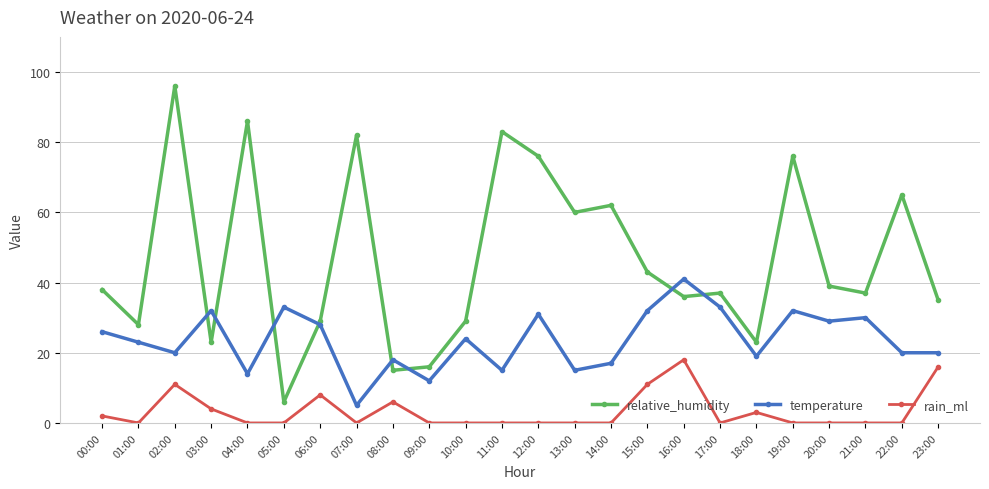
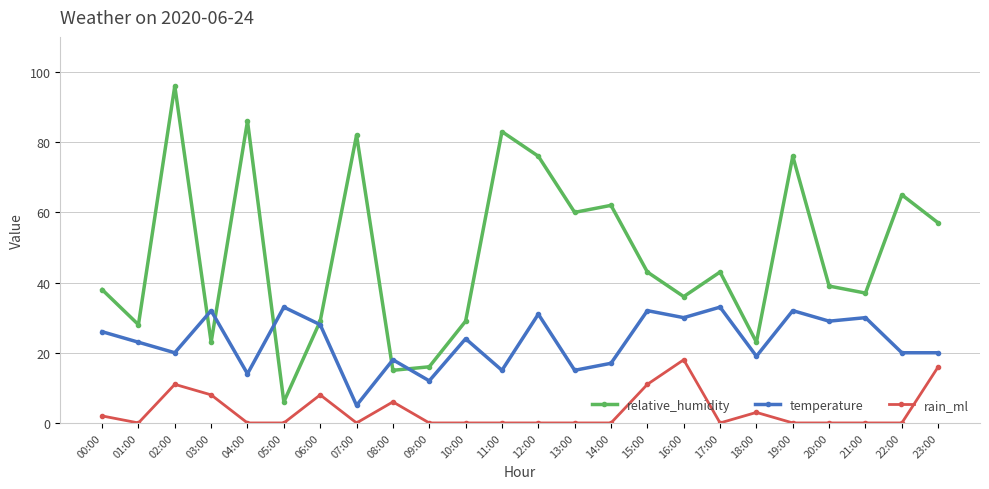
  {
    "relative_humidity": {
      "00:00": 38,
      "01:00": 28,
      "02:00": 96,
      "03:00": 23,
      "04:00": 86,
      "05:00": 6,
      "06:00": 29,
      "07:00": 82,
      "08:00": 15,
      "09:00": 16,
      "10:00": 29,
      "11:00": 83,
      "12:00": 76,
      "13:00": 60,
      "14:00": 62,
      "15:00": 43,
      "16:00": 36,
-     "17:00": 37,
+     "17:00": 43,
      "18:00": 23,
      "19:00": 76,
      "20:00": 39,
      "21:00": 37,
      "22:00": 65,
-     "23:00": 35
+     "23:00": 57
    },
    "temperature": {
      "00:00": 26,
      "01:00": 23,
      "02:00": 20,
      "03:00": 32,
      "04:00": 14,
      "05:00": 33,
      "06:00": 28,
      "07:00": 5,
      "08:00": 18,
      "09:00": 12,
      "10:00": 24,
      "11:00": 15,
      "12:00": 31,
      "13:00": 15,
      "14:00": 17,
      "15:00": 32,
-     "16:00": 41,
+     "16:00": 30,
      "17:00": 33,
      "18:00": 19,
      "19:00": 32,
      "20:00": 29,
      "21:00": 30,
      "22:00": 20,
      "23:00": 20
    },
    "rain_ml": {
      "00:00": 2,
      "01:00": 0,
      "02:00": 11,
-     "03:00": 4,
+     "03:00": 8,
      "04:00": 0,
      "05:00": 0,
      "06:00": 8,
      "07:00": 0,
      "08:00": 6,
      "09:00": 0,
      "10:00": 0,
      "11:00": 0,
      "12:00": 0,
      "13:00": 0,
      "14:00": 0,
      "15:00": 11,
      "16:00": 18,
      "17:00": 0,
      "18:00": 3,
      "19:00": 0,
      "20:00": 0,
      "21:00": 0,
      "22:00": 0,
      "23:00": 16
    }
  }
